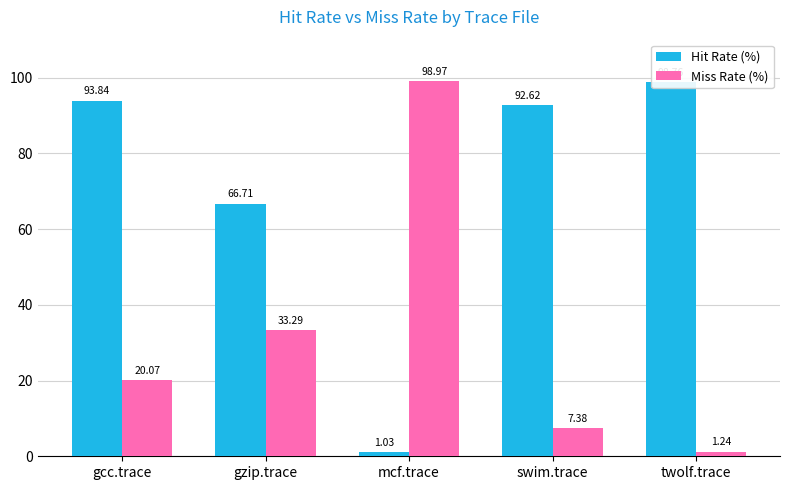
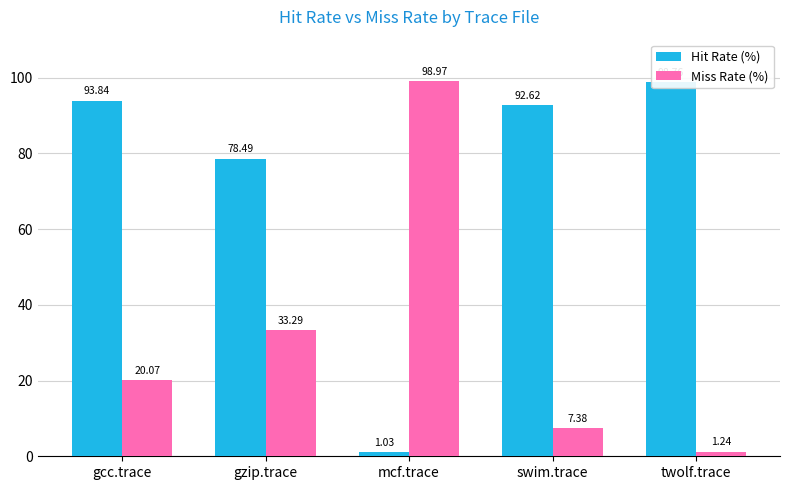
  {
    "Hit Rate (%)": {
      "gcc.trace": 93.84,
-     "gzip.trace": 66.71,
+     "gzip.trace": 78.49,
      "mcf.trace": 1.03,
      "swim.trace": 92.62
    },
    "Miss Rate (%)": {
      "gcc.trace": 20.07,
      "gzip.trace": 33.29,
      "mcf.trace": 98.97,
      "swim.trace": 7.38,
      "twolf.trace": 1.24
    }
  }
